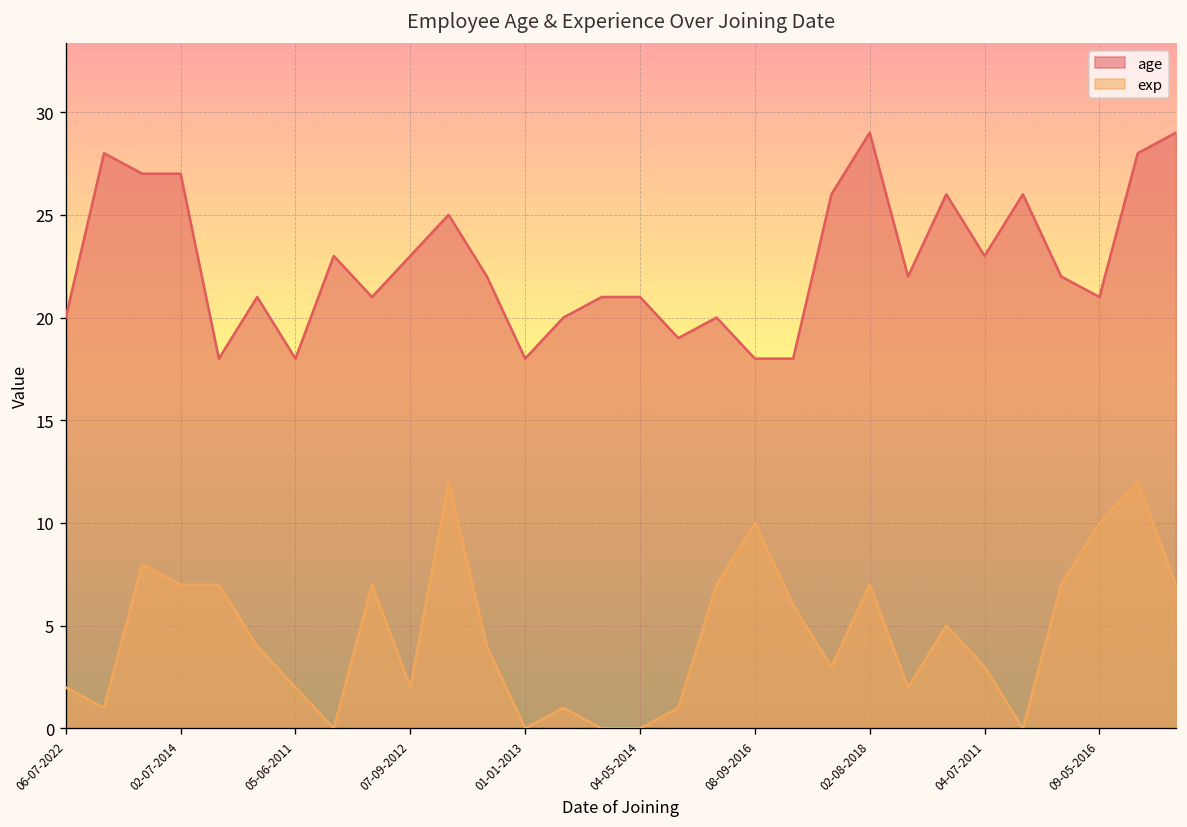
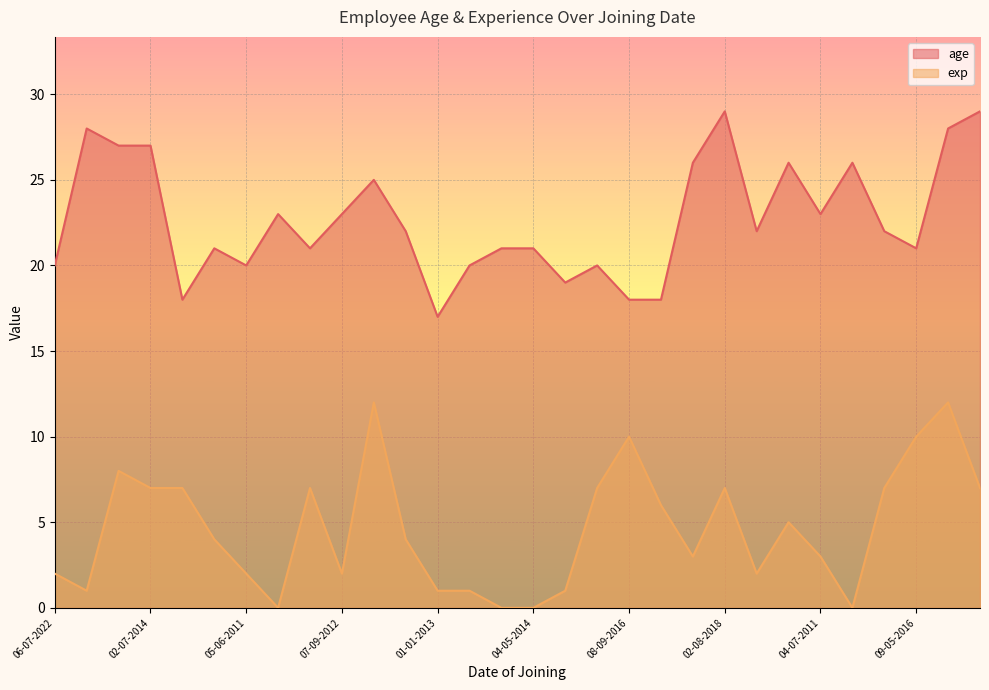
  {
    "age": {
      "06-07-2022": 20,
      "02-07-2014": 27,
-     "05-06-2011": 18,
+     "05-06-2011": 20,
      "07-09-2012": 23,
-     "01-01-2013": 18,
+     "01-01-2013": 17,
      "04-05-2014": 21,
      "08-09-2016": 18,
      "02-08-2018": 29,
      "04-07-2011": 23,
      "09-05-2016": 21
    },
    "exp": {
      "06-07-2022": 2,
      "02-07-2014": 7,
      "05-06-2011": 2,
      "07-09-2012": 2,
-     "01-01-2013": 0,
+     "01-01-2013": 1,
      "04-05-2014": 0,
      "08-09-2016": 10,
      "02-08-2018": 7,
      "04-07-2011": 3,
      "09-05-2016": 10
    }
  }
